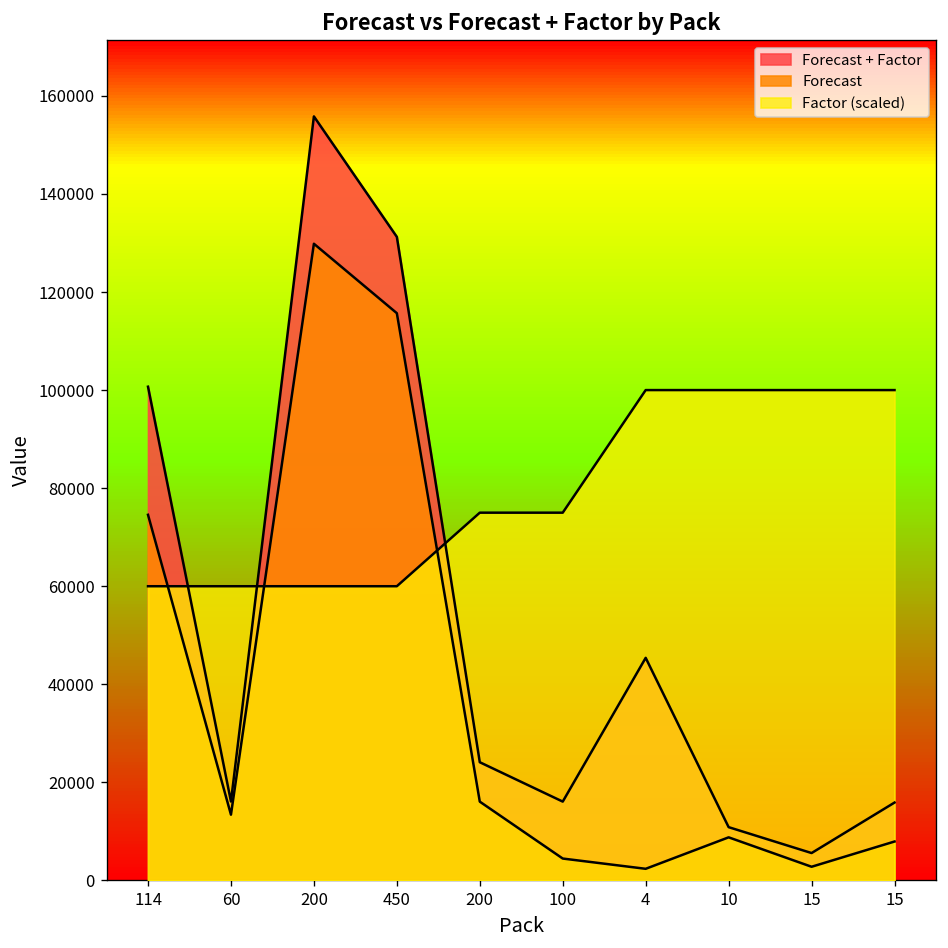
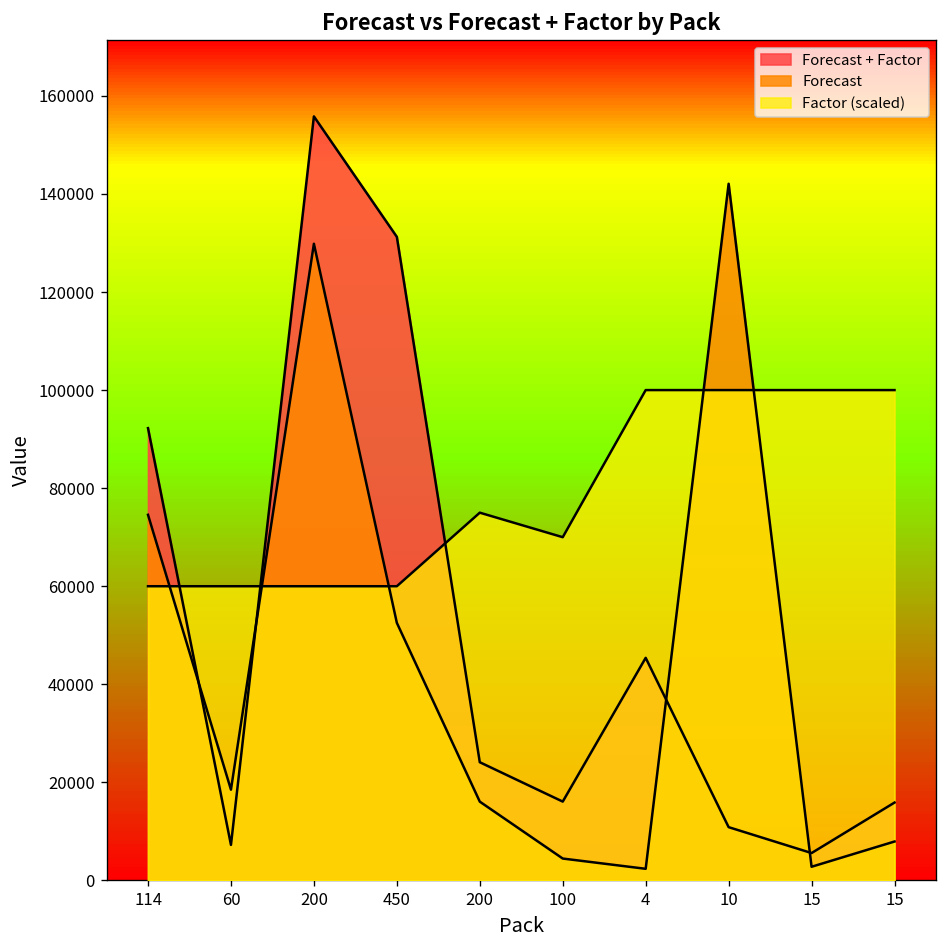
  {
    "Forecast + Factor": {
-     "114": 101000,
-     "60": 16000,
+     "114": 92000,
+     "60": 7000,
      "450": 131000,
      "100": 16000,
      "4": 45000,
      "10": 11000
    },
    "Forecast": {
      "114": 75000,
-     "60": 13000,
-     "450": 116000,
+     "60": 19000,
+     "450": 53000,
      "100": 4000,
      "4": 2000,
-     "10": 9000
+     "10": 142000
    },
    "Factor (scaled)": {
      "114": 60000,
      "60": 60000,
      "450": 60000,
-     "100": 75000,
+     "100": 70000,
      "4": 100000,
      "10": 100000
    }
  }
